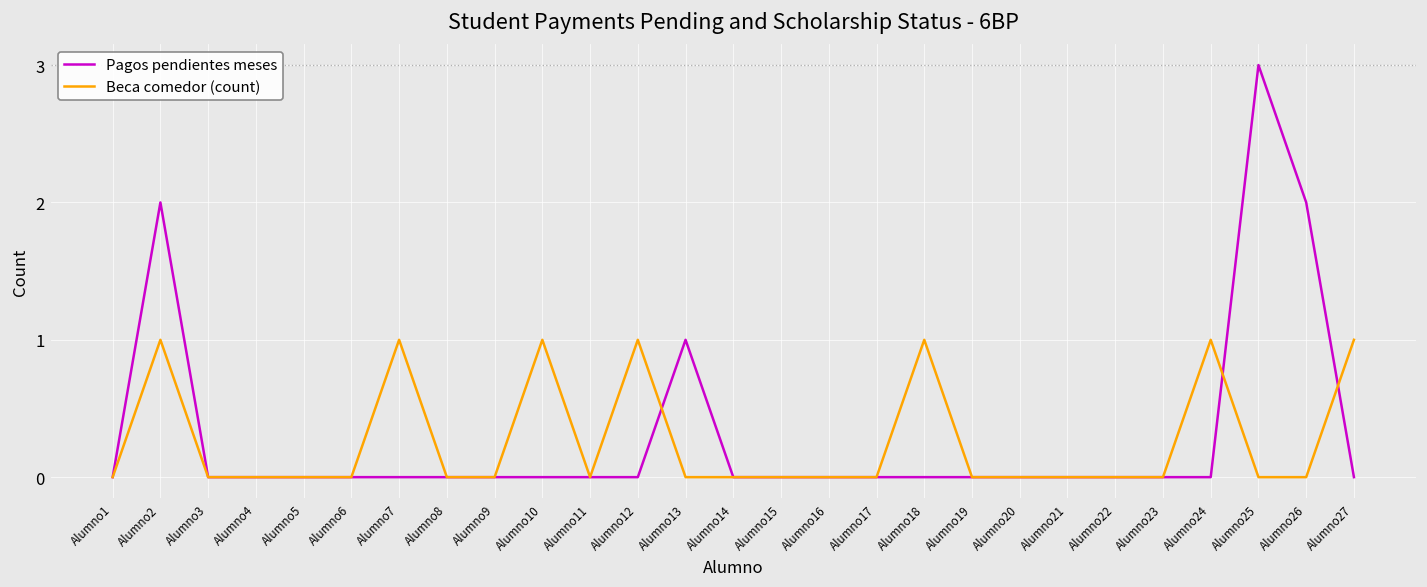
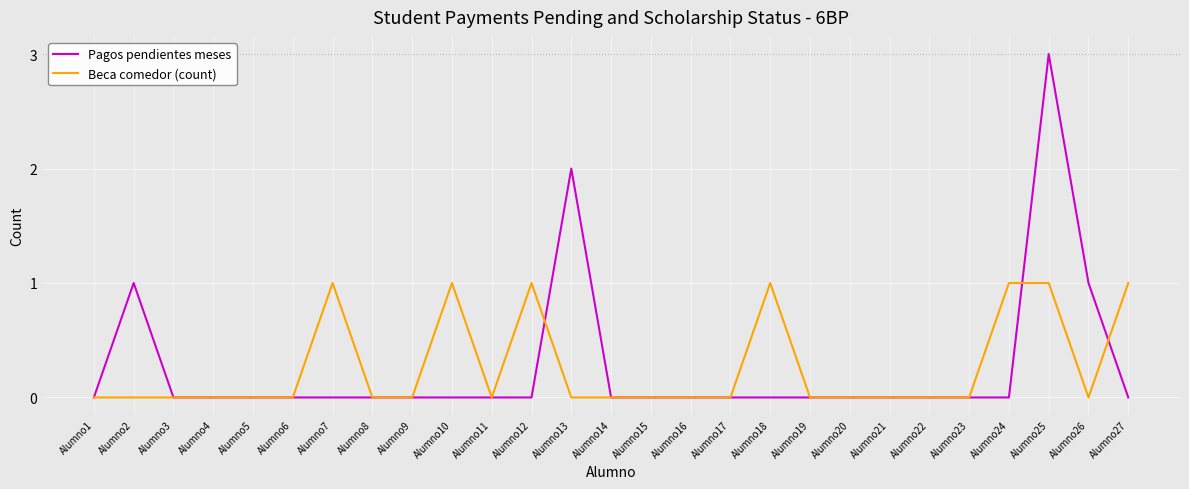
  {
    "Pagos pendientes meses": {
-     "Alumno2": 2,
+     "Alumno2": 1,
      "Alumno7": 0,
      "Alumno10": 0,
      "Alumno12": 0,
-     "Alumno13": 1,
+     "Alumno13": 2,
      "Alumno18": 0,
      "Alumno24": 0,
      "Alumno25": 3,
-     "Alumno26": 2,
+     "Alumno26": 1,
      "Alumno27": 0
    },
    "Beca comedor (count)": {
-     "Alumno2": 1,
+     "Alumno2": 0,
      "Alumno7": 1,
      "Alumno10": 1,
      "Alumno12": 1,
      "Alumno13": 0,
      "Alumno18": 1,
      "Alumno24": 1,
-     "Alumno25": 0,
+     "Alumno25": 1,
      "Alumno26": 0,
      "Alumno27": 1
    }
  }
